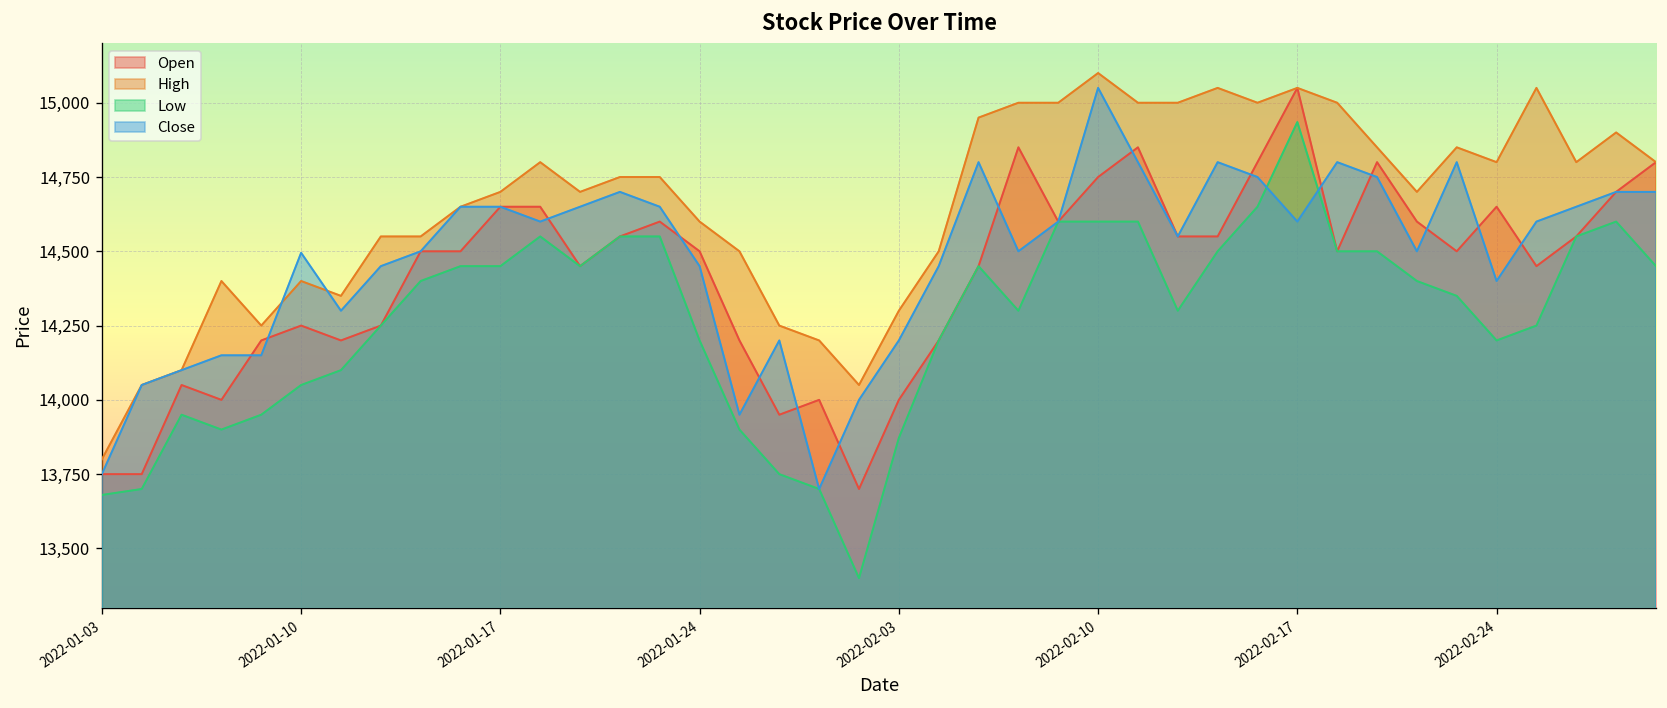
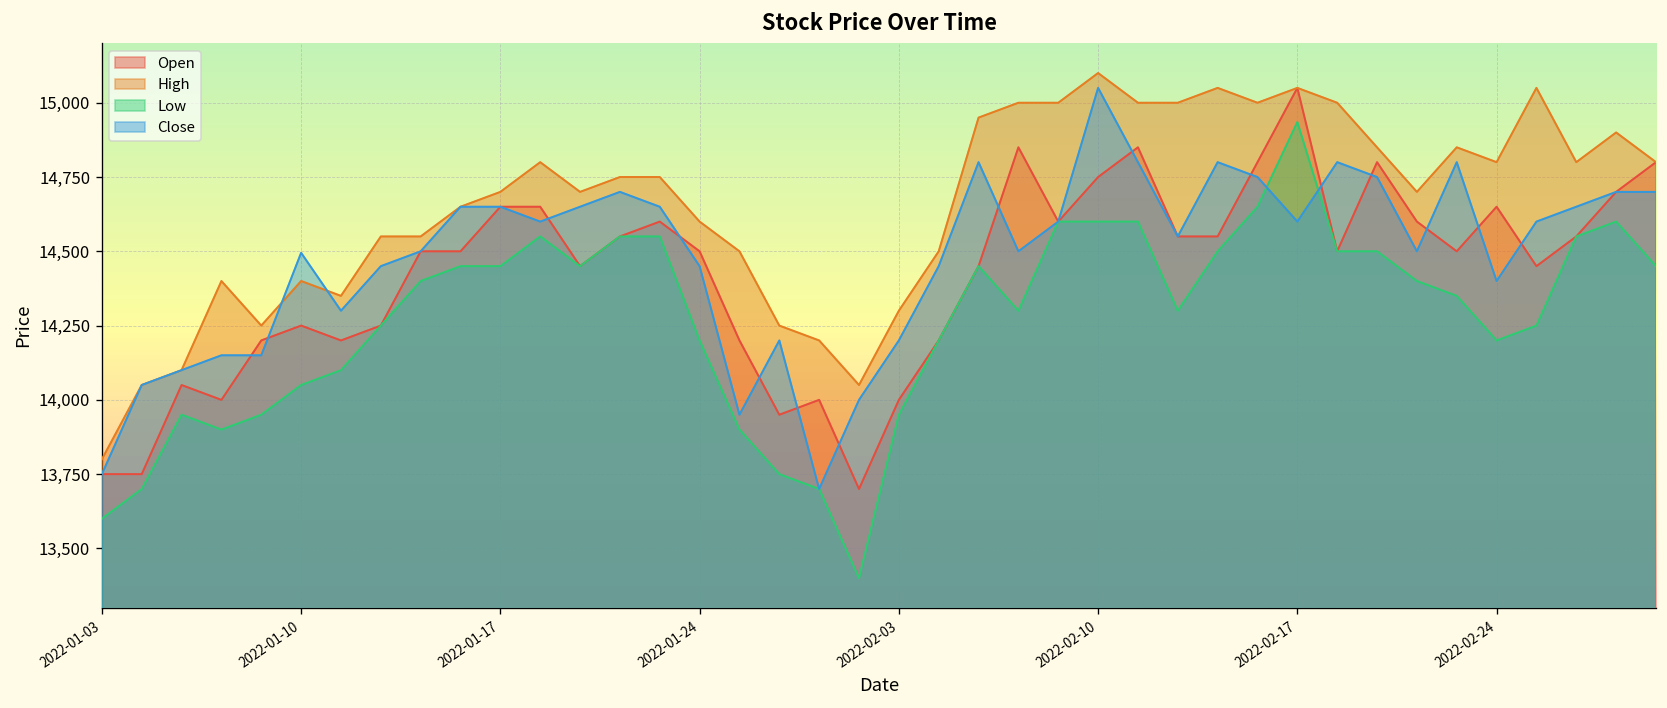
  {
    "Low": {
-     "2022-01-03": "13,680",
+     "2022-01-03": "13,600",
      "2022-01-10": "14,050",
      "2022-01-17": "14,450",
      "2022-01-24": "14,200",
-     "2022-02-03": "13,870",
+     "2022-02-03": "13,950",
      "2022-02-10": "14,600",
      "2022-02-17": "14,940",
      "2022-02-24": "14,200"
    },
    "Close": {
      "2022-01-10": "14,500",
      "2022-01-24": "14,450",
      "2022-02-03": "14,200",
      "2022-02-10": "15,050",
      "2022-02-17": "14,600",
      "2022-02-24": "14,400"
    }
  }
